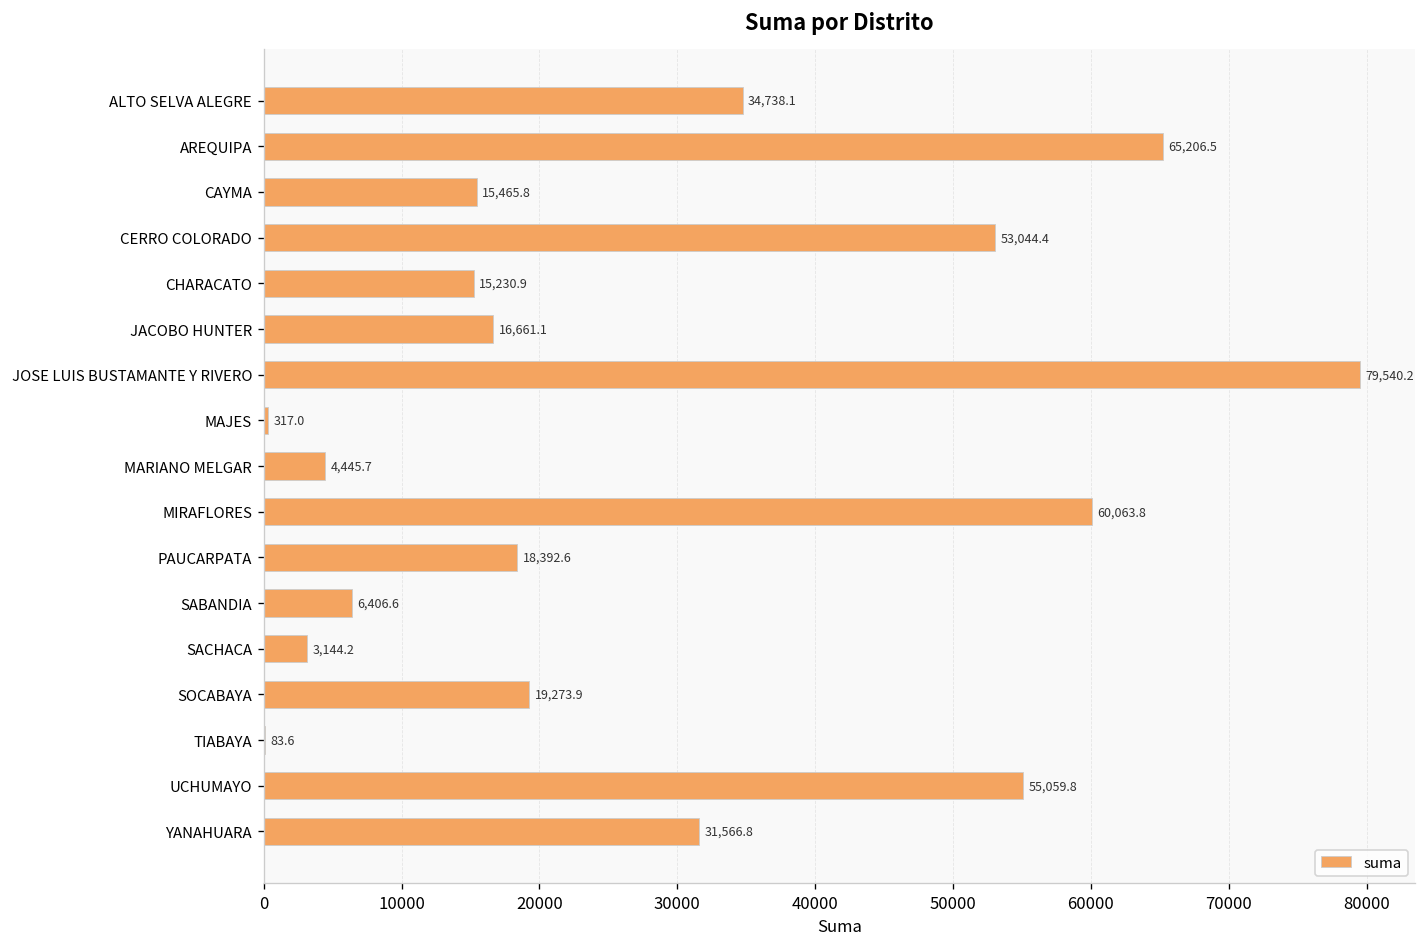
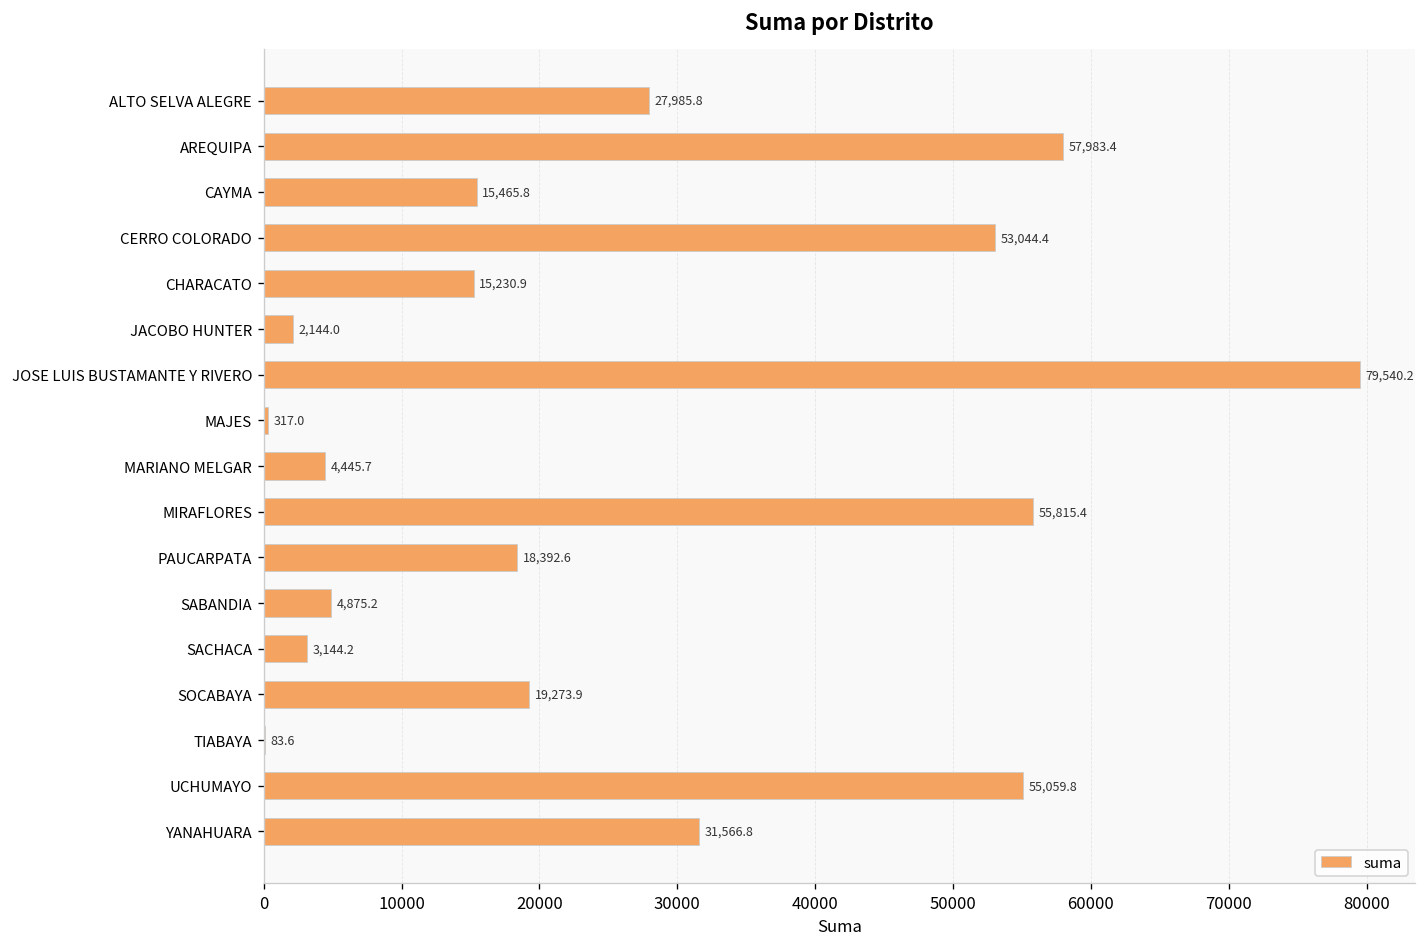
  {
-   "ALTO SELVA ALEGRE": "34,738.1",
-   "AREQUIPA": "65,206.5",
+   "ALTO SELVA ALEGRE": "27,985.8",
+   "AREQUIPA": "57,983.4",
    "CAYMA": "15,465.8",
    "CERRO COLORADO": "53,044.4",
    "CHARACATO": "15,230.9",
-   "JACOBO HUNTER": "16,661.1",
+   "JACOBO HUNTER": "2,144.0",
    "JOSE LUIS BUSTAMANTE Y RIVERO": "79,540.2",
    "MAJES": "317.0",
    "MARIANO MELGAR": "4,445.7",
-   "MIRAFLORES": "60,063.8",
+   "MIRAFLORES": "55,815.4",
    "PAUCARPATA": "18,392.6",
-   "SABANDIA": "6,406.6",
+   "SABANDIA": "4,875.2",
    "SACHACA": "3,144.2",
    "SOCABAYA": "19,273.9",
    "TIABAYA": "83.6",
    "UCHUMAYO": "55,059.8",
    "YANAHUARA": "31,566.8"
  }
